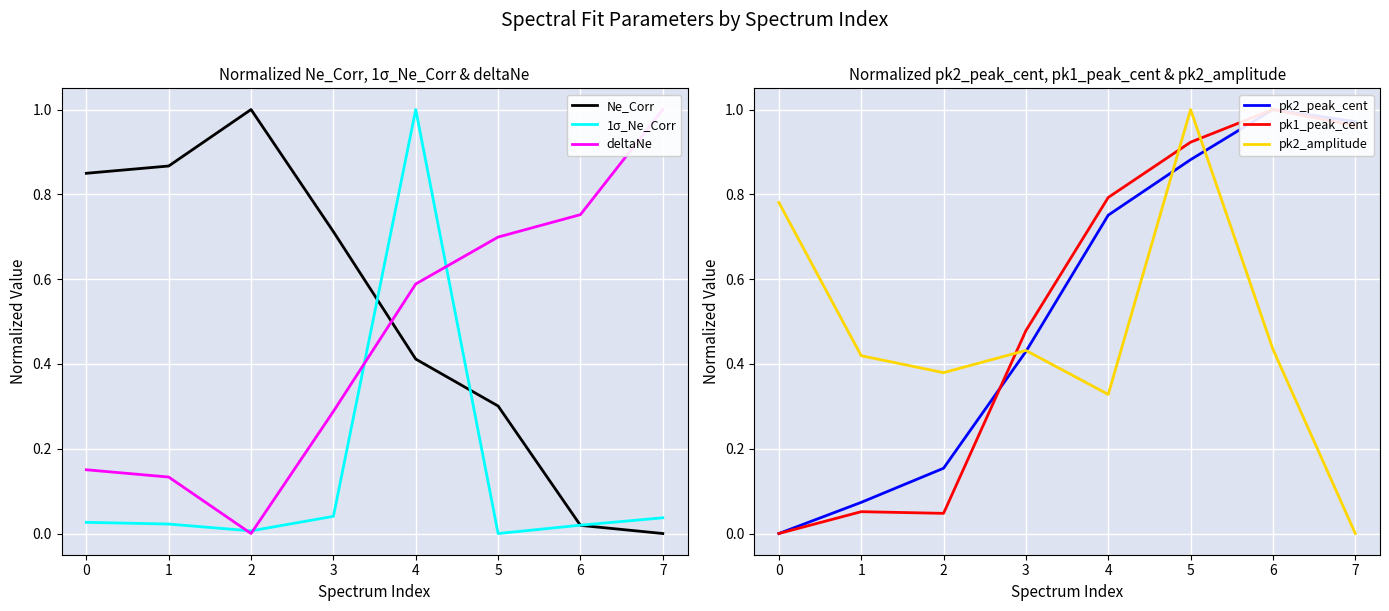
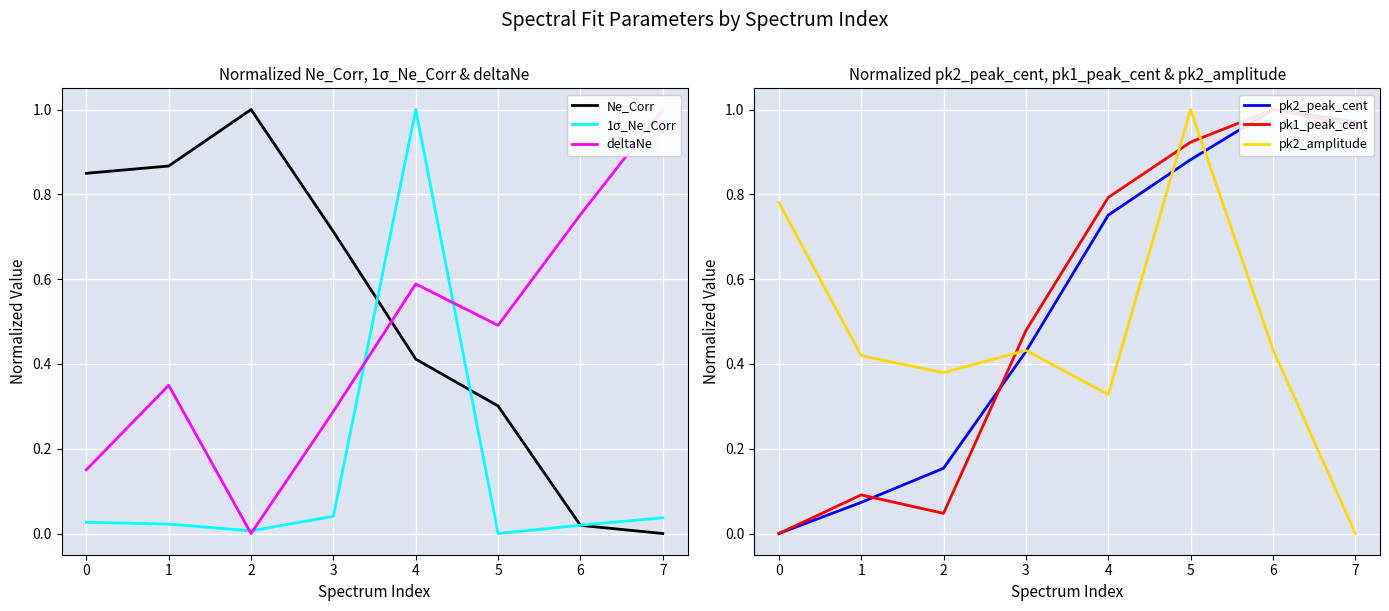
  {
    "Normalized Ne_Corr, 1σ_Ne_Corr & deltaNe": {
      "Ne_Corr": {
        "0": 0.85,
        "1": 0.87,
        "2": 1.00,
        "3": 0.71,
        "4": 0.41,
        "5": 0.30,
        "7": 0.00
      },
      "1σ_Ne_Corr": {
        "0": 0.03,
        "1": 0.02,
        "2": 0.01,
        "3": 0.04,
        "4": 1.00,
        "5": 0.00,
        "7": 0.04
      },
      "deltaNe": {
        "0": 0.15,
-       "1": 0.13,
+       "1": 0.35,
        "2": 0.00,
        "3": 0.29,
        "4": 0.59,
-       "5": 0.70,
+       "5": 0.49,
        "6": 0.75
      }
    },
    "Normalized pk2_peak_cent, pk1_peak_cent & pk2_amplitude": {
      "pk2_peak_cent": {
        "1": 0.07,
        "2": 0.15,
        "4": 0.75,
        "5": 0.88
      },
      "pk1_peak_cent": {
-       "1": 0.05,
+       "1": 0.09,
        "2": 0.05,
        "3": 0.48,
        "4": 0.79,
        "5": 0.92
      },
      "pk2_amplitude": {
        "0": 0.78,
        "1": 0.42,
        "2": 0.38,
        "4": 0.33,
        "5": 1.00,
        "6": 0.43,
        "7": 0.00
      }
    }
  }
